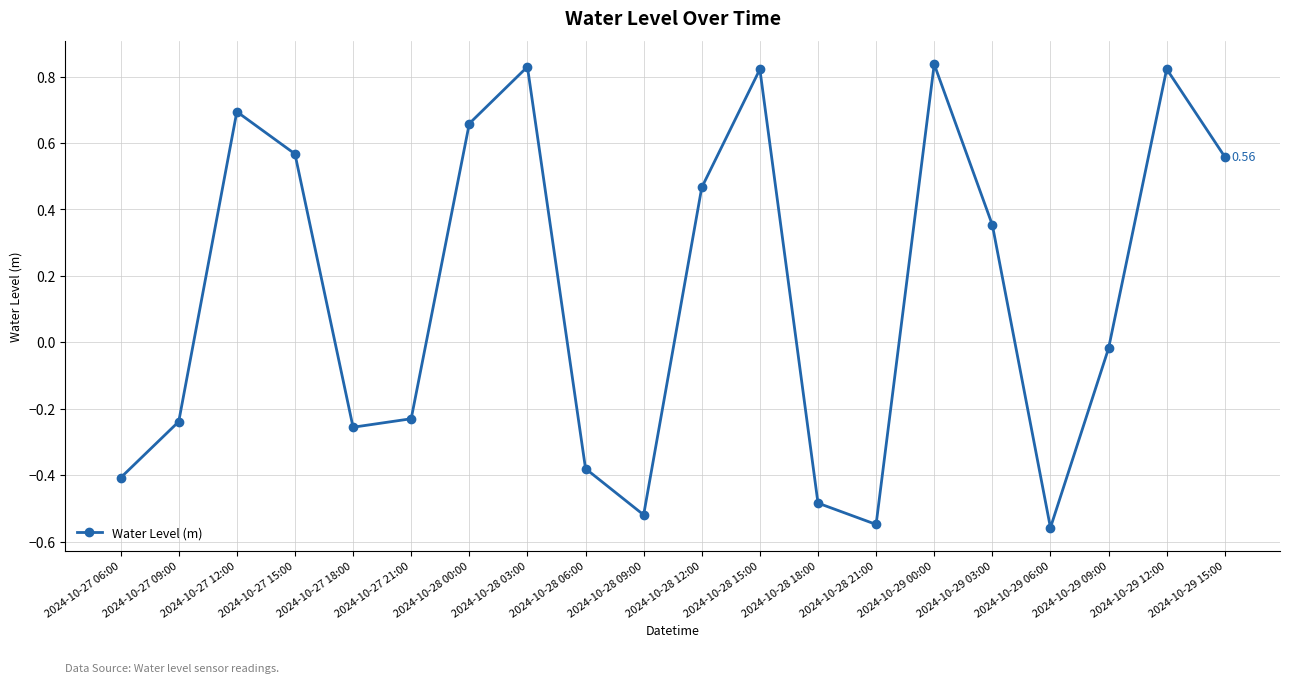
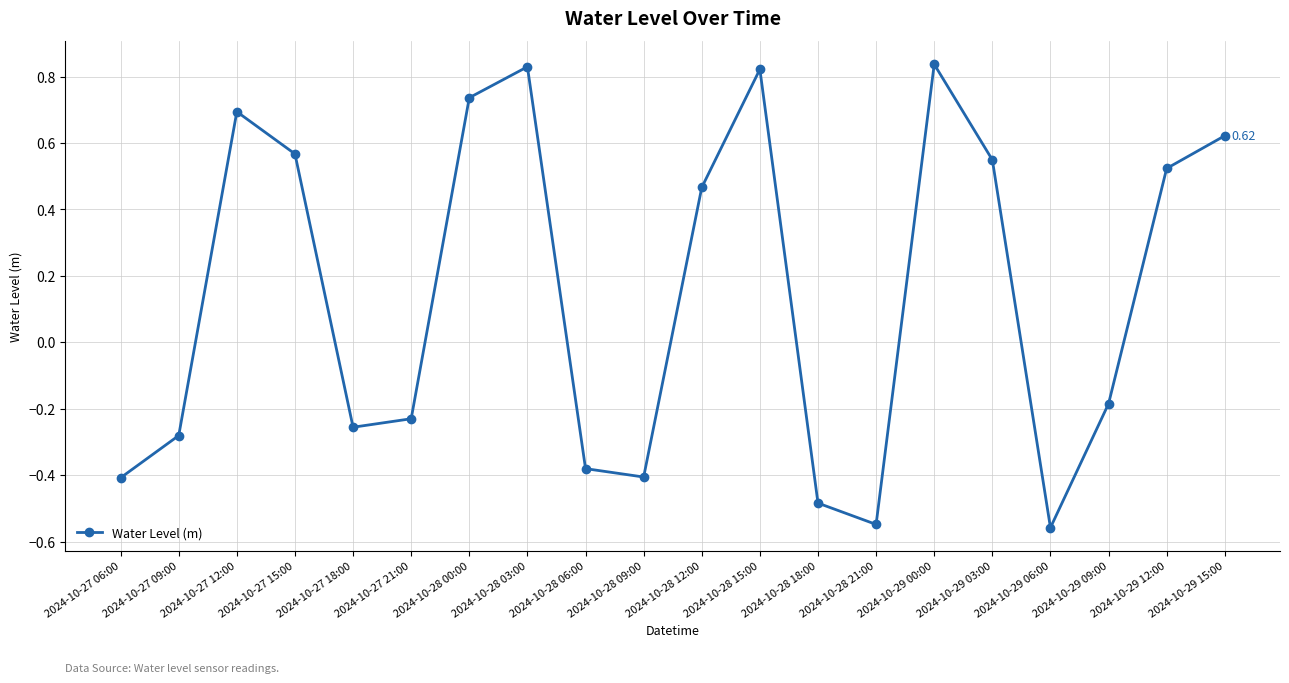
  {
-   "2024-10-27 09:00": -0.24,
-   "2024-10-28 00:00": 0.66,
-   "2024-10-28 09:00": -0.52,
-   "2024-10-29 03:00": 0.35,
-   "2024-10-29 09:00": -0.02,
-   "2024-10-29 12:00": 0.82,
-   "2024-10-29 15:00": 0.56
+   "2024-10-27 09:00": -0.28,
+   "2024-10-28 00:00": 0.74,
+   "2024-10-28 09:00": -0.40,
+   "2024-10-29 03:00": 0.55,
+   "2024-10-29 09:00": -0.18,
+   "2024-10-29 12:00": 0.52,
+   "2024-10-29 15:00": 0.62
  }
